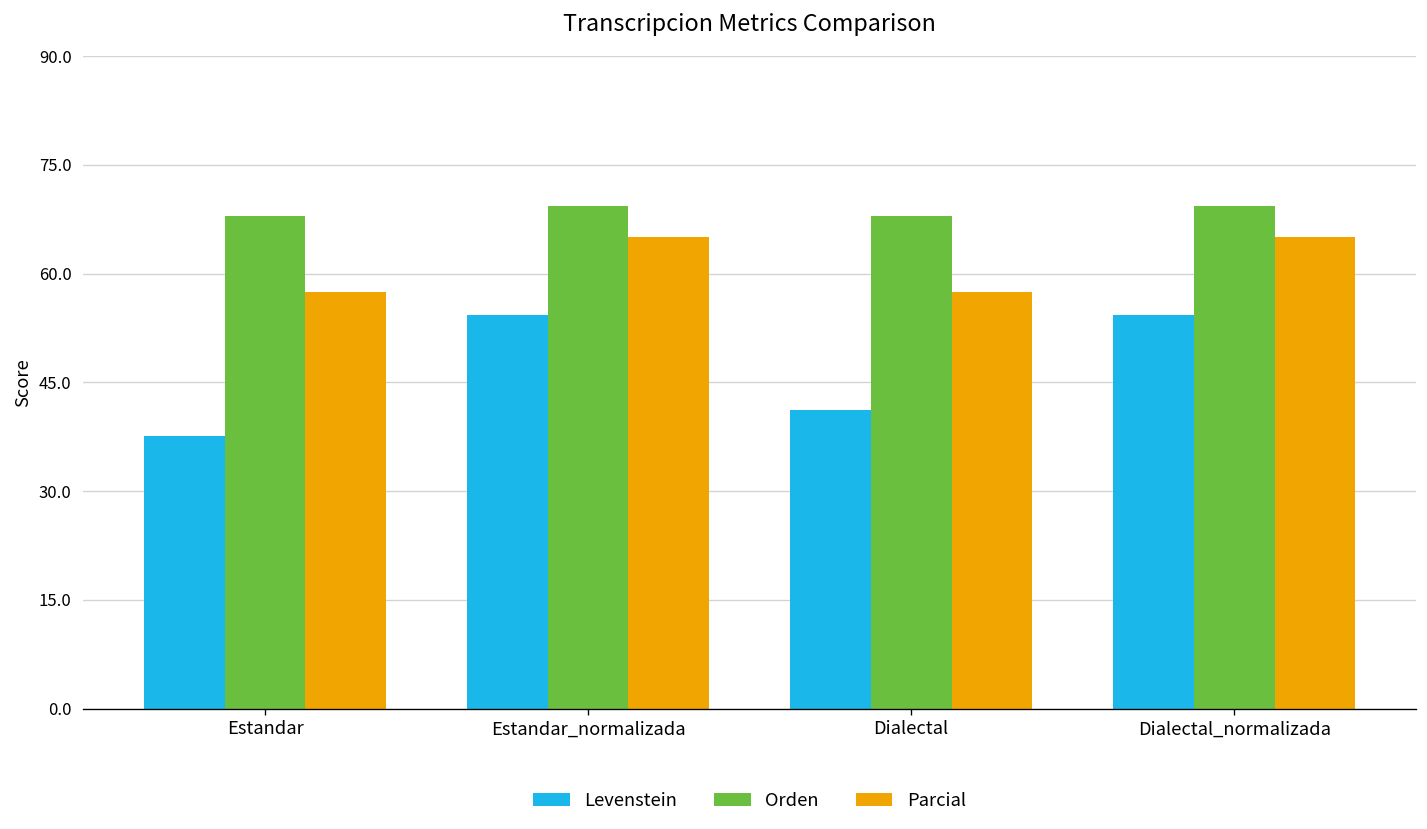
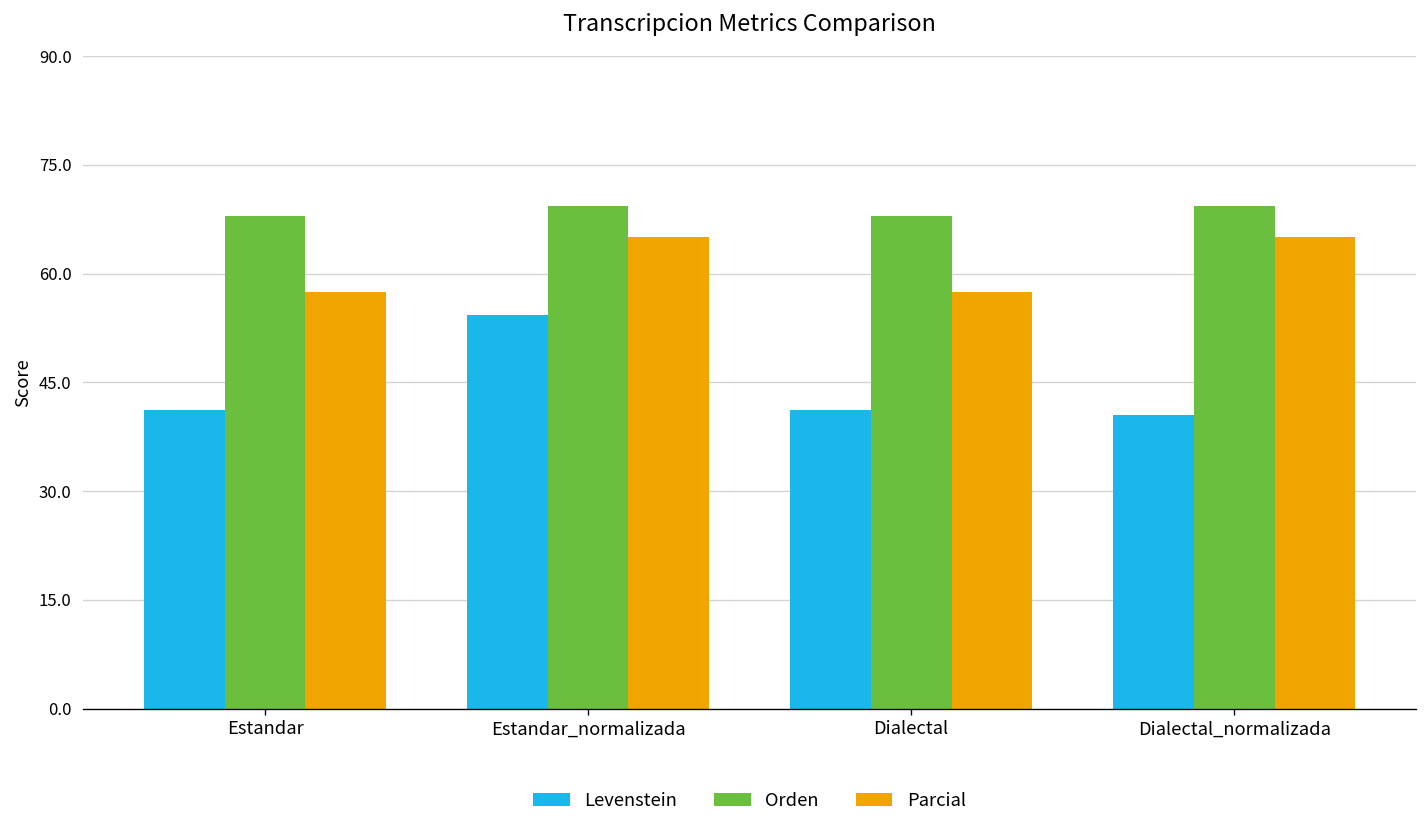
  {
    "Levenstein": {
-     "Estandar": 38,
+     "Estandar": 41,
      "Estandar_normalizada": 54,
      "Dialectal": 41,
-     "Dialectal_normalizada": 54
+     "Dialectal_normalizada": 41
    },
    "Orden": {
      "Estandar": 68,
      "Estandar_normalizada": 69,
      "Dialectal": 68,
      "Dialectal_normalizada": 69
    },
    "Parcial": {
      "Estandar": 58,
      "Estandar_normalizada": 65,
      "Dialectal": 58,
      "Dialectal_normalizada": 65
    }
  }
